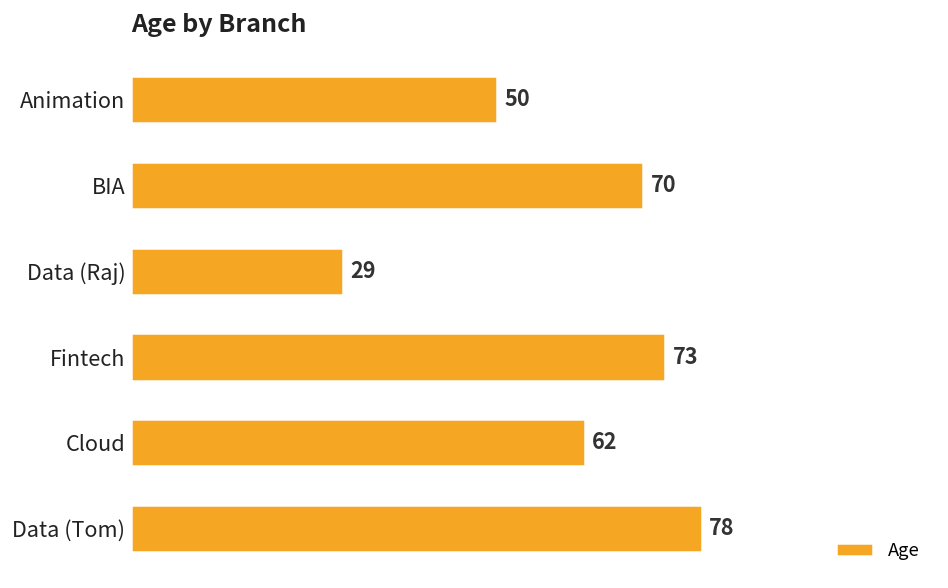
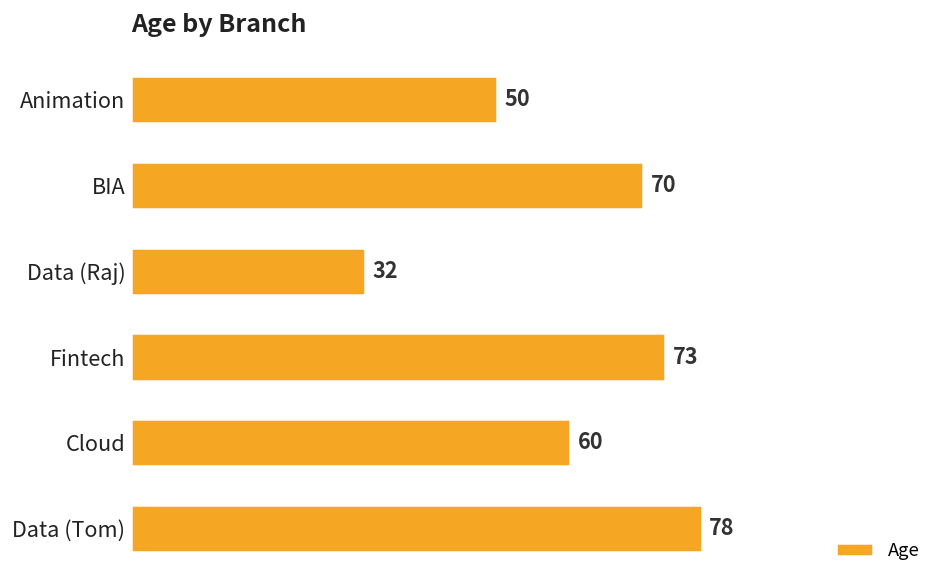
  {
    "Animation": 50,
    "BIA": 70,
-   "Data (Raj)": 29,
+   "Data (Raj)": 32,
    "Fintech": 73,
-   "Cloud": 62,
+   "Cloud": 60,
    "Data (Tom)": 78
  }
